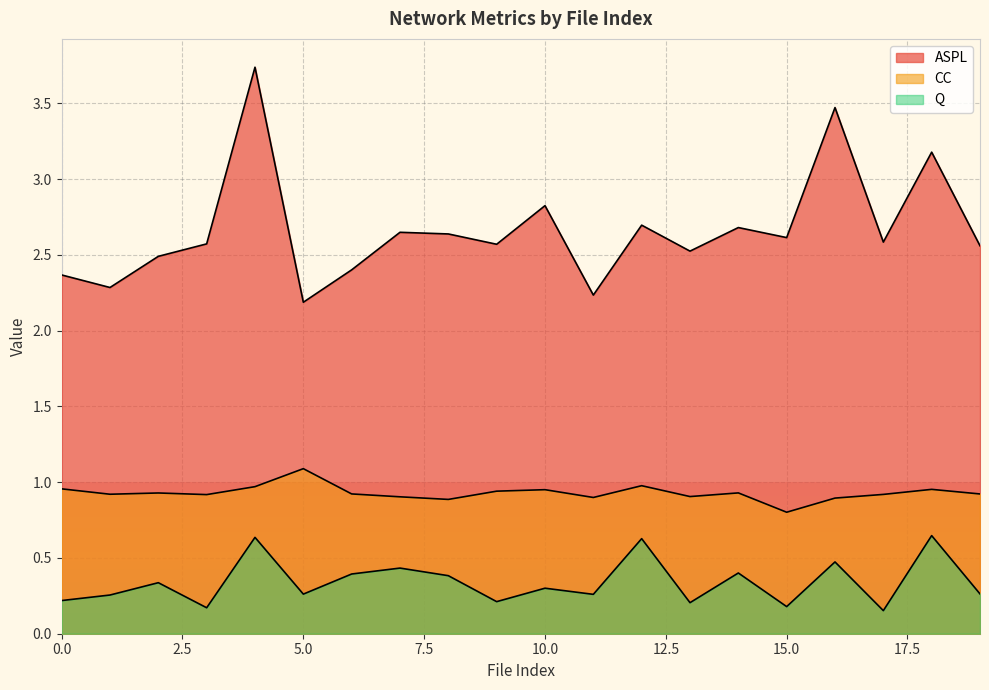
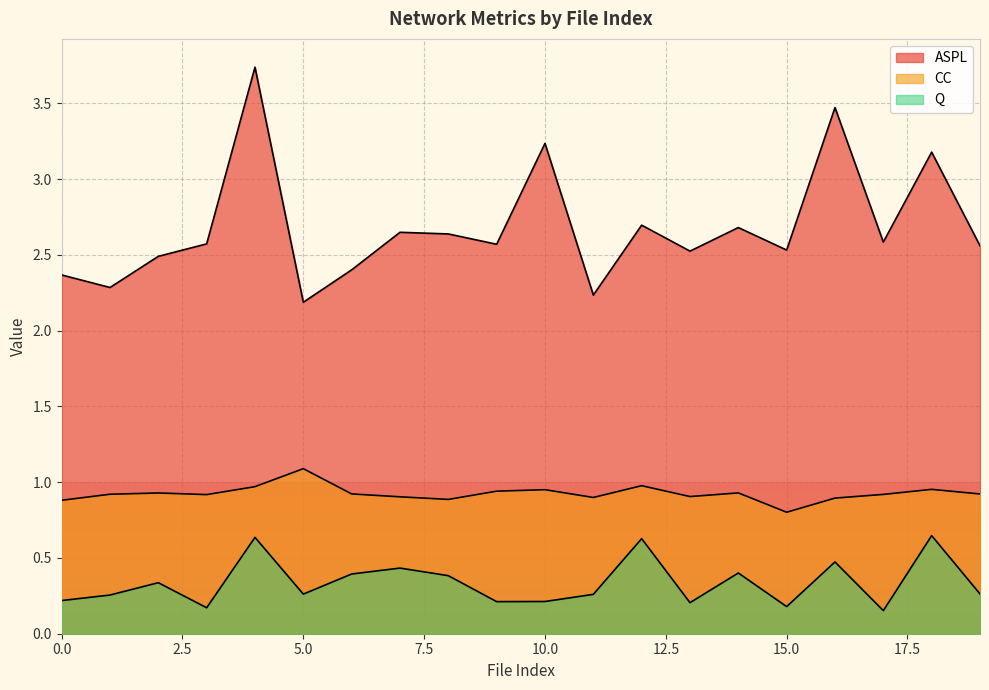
  {
    "ASPL": {
      "0.0": 2.37,
      "5.0": 2.19,
-     "10.0": 2.82,
-     "15.0": 2.61
+     "10.0": 3.24,
+     "15.0": 2.53
    },
    "CC": {
-     "0.0": 0.96,
+     "0.0": 0.88,
      "5.0": 1.09,
      "10.0": 0.95,
      "15.0": 0.80
    },
    "Q": {
      "0.0": 0.22,
      "5.0": 0.26,
-     "10.0": 0.30,
+     "10.0": 0.21,
      "15.0": 0.18
    }
  }
